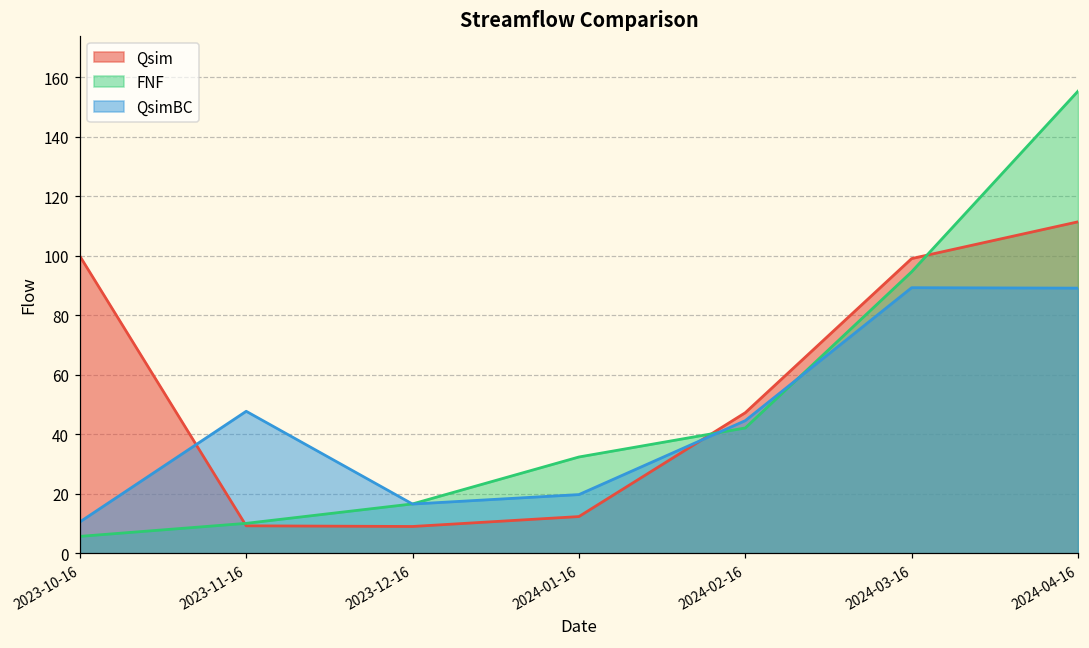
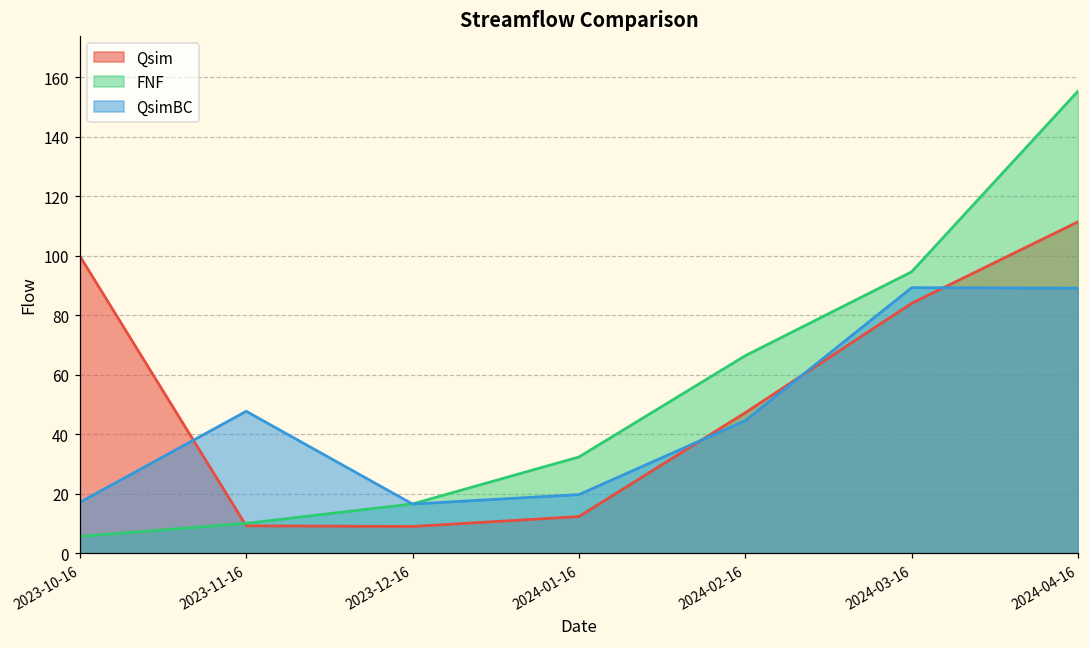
  {
    "Qsim": {
      "2023-10-16": 100,
      "2023-12-16": 9,
      "2024-01-16": 12,
      "2024-02-16": 47,
-     "2024-03-16": 99,
+     "2024-03-16": 84,
      "2024-04-16": 111
    },
    "FNF": {
      "2023-10-16": 6,
      "2024-01-16": 32,
-     "2024-02-16": 42,
+     "2024-02-16": 66,
      "2024-03-16": 95,
      "2024-04-16": 155
    },
    "QsimBC": {
-     "2023-10-16": 11,
+     "2023-10-16": 17,
      "2023-11-16": 48,
      "2024-01-16": 20,
      "2024-02-16": 45,
      "2024-03-16": 89,
      "2024-04-16": 89
    }
  }
